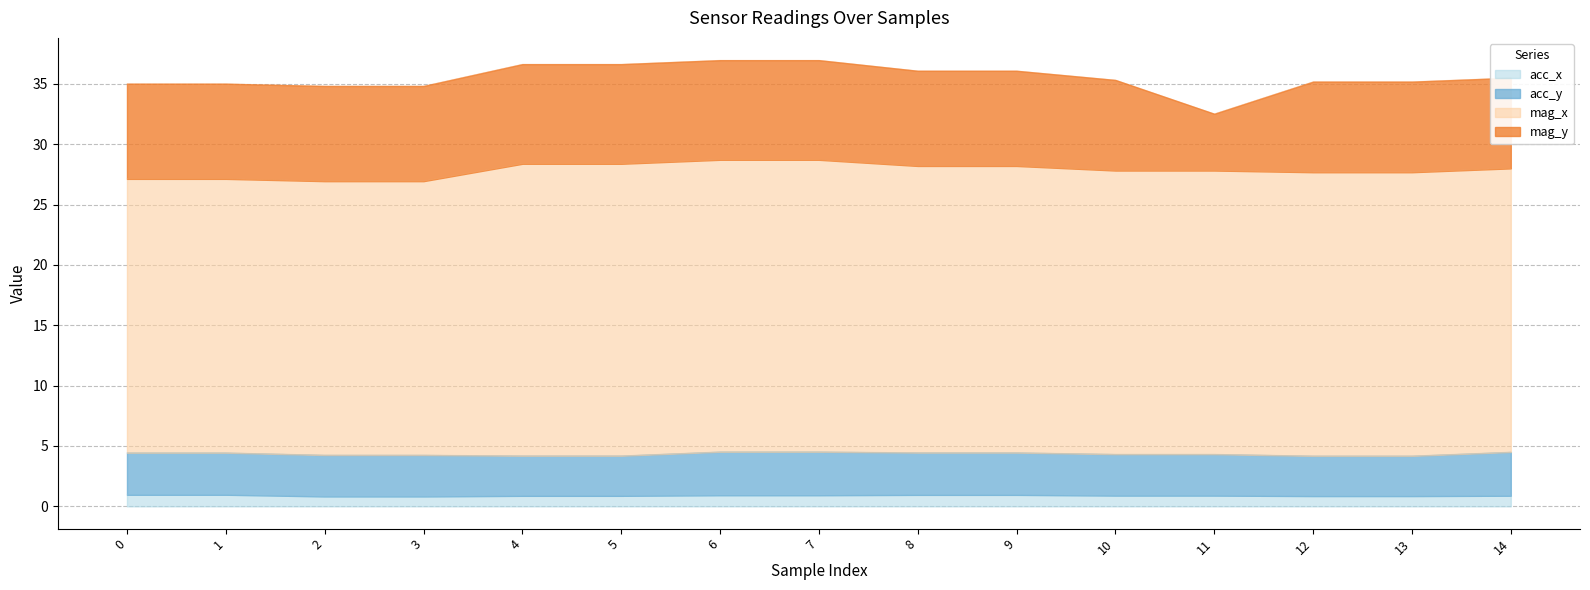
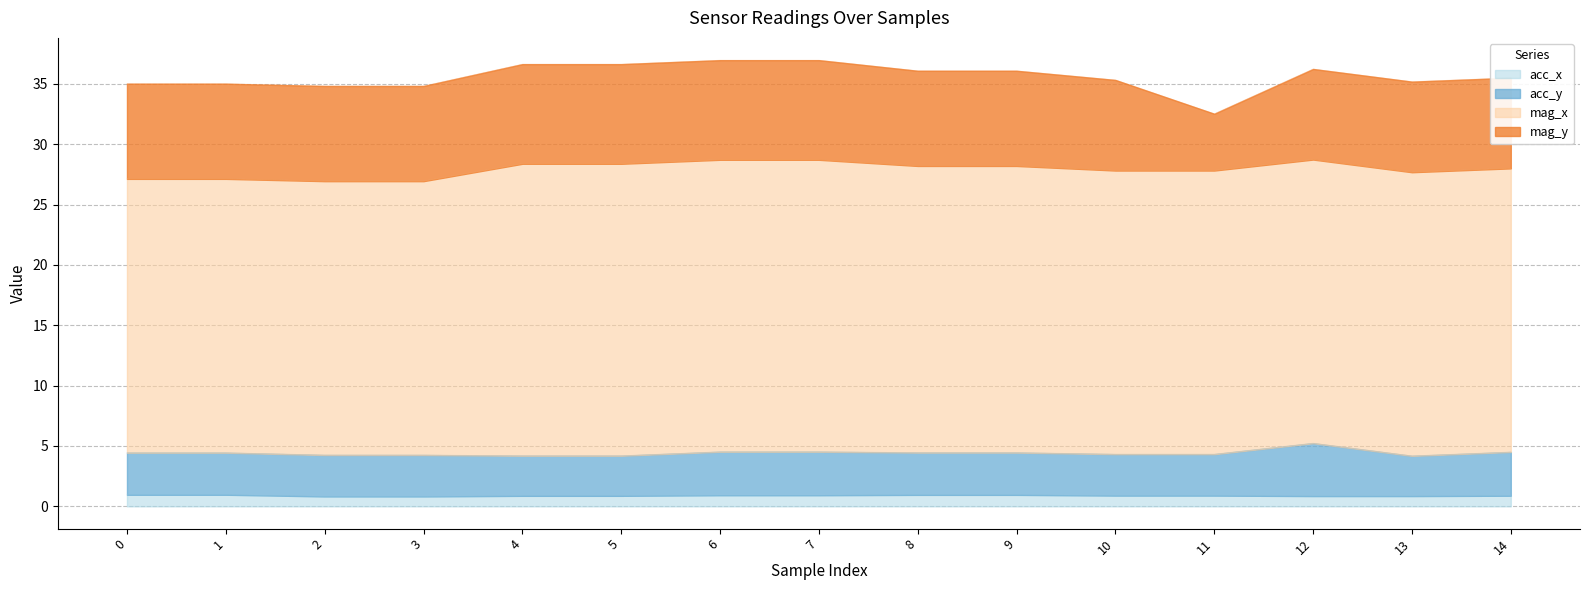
  {
    "acc_x": {
      "0": 1.0,
      "1": 1.0,
      "2": 0.8,
      "3": 0.8,
      "4": 0.9,
      "5": 0.9,
      "6": 0.9,
      "7": 0.9,
      "8": 1.0,
      "9": 1.0,
      "10": 0.9,
      "11": 0.9,
      "12": 0.9,
      "13": 0.9,
      "14": 0.9
    },
    "acc_y": {
      "0": 3.5,
      "1": 3.5,
      "2": 3.4,
      "3": 3.4,
      "4": 3.3,
      "5": 3.3,
      "6": 3.6,
      "7": 3.6,
      "8": 3.5,
      "9": 3.5,
      "10": 3.4,
      "11": 3.4,
-     "12": 3.3,
+     "12": 4.4,
      "13": 3.3,
      "14": 3.6
    },
    "mag_x": {
      "0": 22.7,
      "1": 22.7,
      "2": 22.7,
      "3": 22.7,
      "4": 24.2,
      "5": 24.2,
      "6": 24.2,
      "7": 24.2,
      "8": 23.8,
      "9": 23.8,
      "10": 23.5,
      "11": 23.5,
      "12": 23.5,
      "13": 23.5,
      "14": 23.5
    },
    "mag_y": {
      "0": 7.9,
      "1": 7.9,
      "2": 7.9,
      "3": 7.9,
      "4": 8.3,
      "5": 8.3,
      "6": 8.3,
      "7": 8.3,
      "8": 7.9,
      "9": 7.9,
      "10": 7.5,
      "11": 4.7,
      "12": 7.5,
      "13": 7.5
    }
  }
